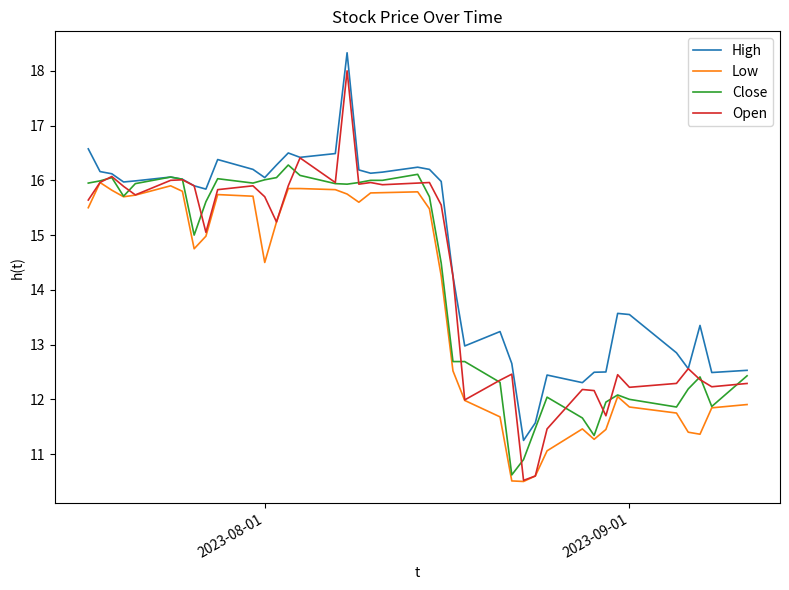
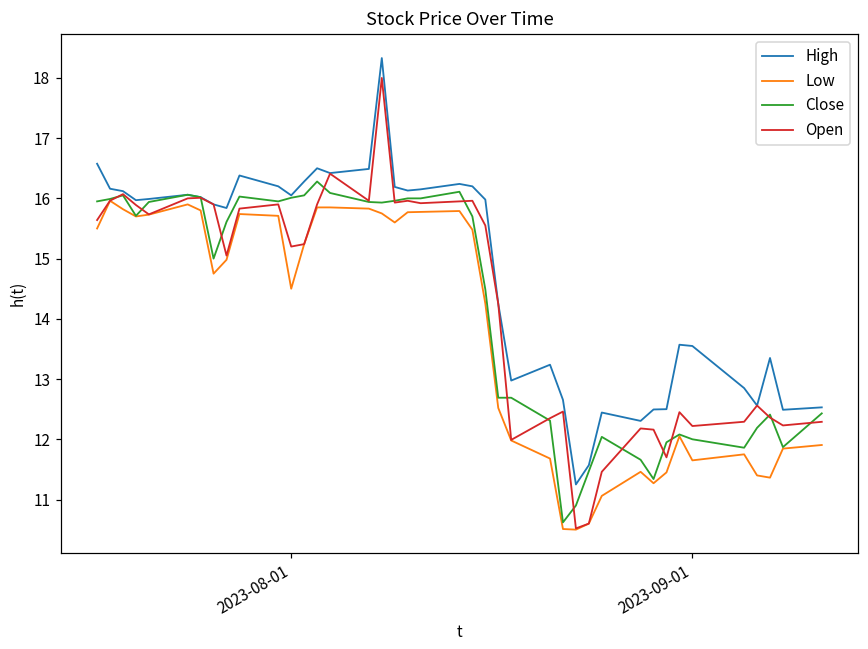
  {
    "High": {
      "2023-09-01": 13.5
    },
    "Low": {
      "2023-08-01": 14.5,
-     "2023-09-01": 11.9
+     "2023-09-01": 11.7
    },
    "Close": {
      "2023-09-01": 12.0
    },
    "Open": {
-     "2023-08-01": 15.7,
+     "2023-08-01": 15.2,
      "2023-09-01": 12.2
    }
  }
